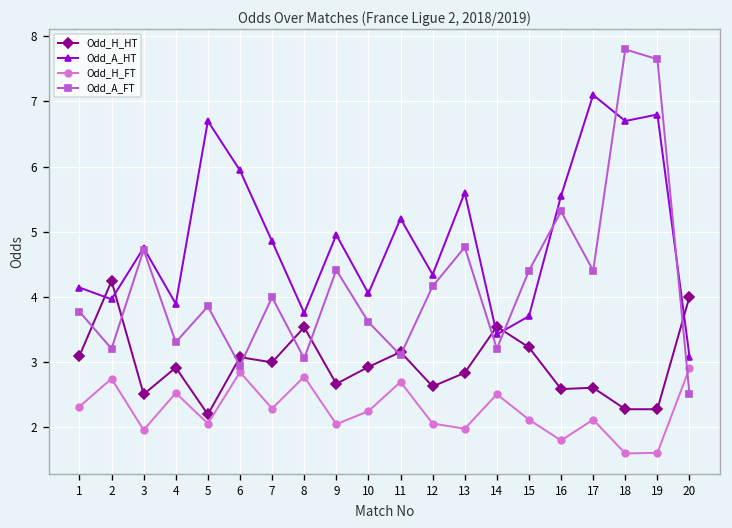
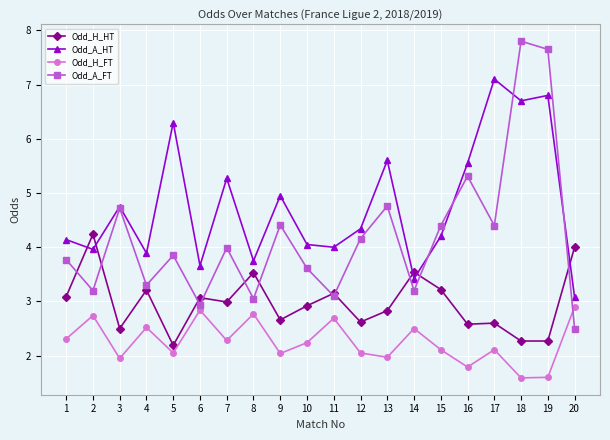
  {
    "Odd_H_HT": {
      "1": 3.1,
      "2": 4.2,
      "3": 2.5,
-     "4": 2.9,
+     "4": 3.2,
      "5": 2.2,
      "6": 3.1,
      "7": 3.0,
      "8": 3.5,
      "9": 2.7,
      "10": 2.9,
      "11": 3.2,
      "12": 2.6,
      "13": 2.8,
      "14": 3.5,
      "15": 3.2,
      "16": 2.6,
      "17": 2.6,
      "18": 2.3,
      "19": 2.3,
      "20": 4.0
    },
    "Odd_A_HT": {
      "1": 4.1,
      "2": 4.0,
      "4": 3.9,
-     "5": 6.7,
-     "6": 5.9,
-     "7": 4.9,
+     "5": 6.3,
+     "6": 3.7,
+     "7": 5.3,
      "8": 3.8,
      "9": 5.0,
      "10": 4.1,
-     "11": 5.2,
+     "11": 4.0,
      "12": 4.3,
      "13": 5.6,
      "14": 3.4,
-     "15": 3.7,
+     "15": 4.2,
      "16": 5.6,
      "17": 7.1,
      "18": 6.7,
      "19": 6.8,
      "20": 3.1
    }
  }
